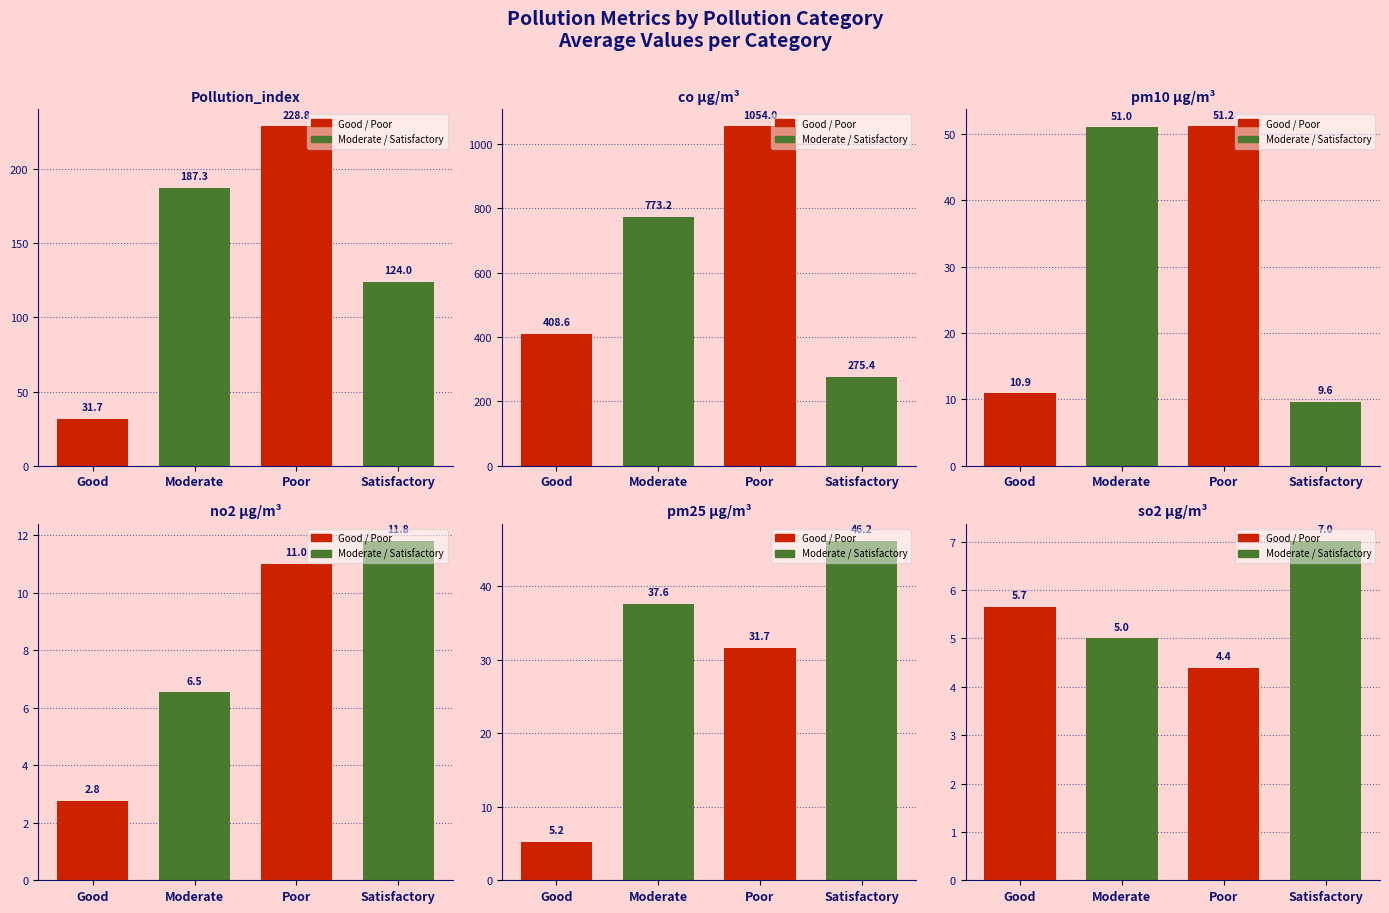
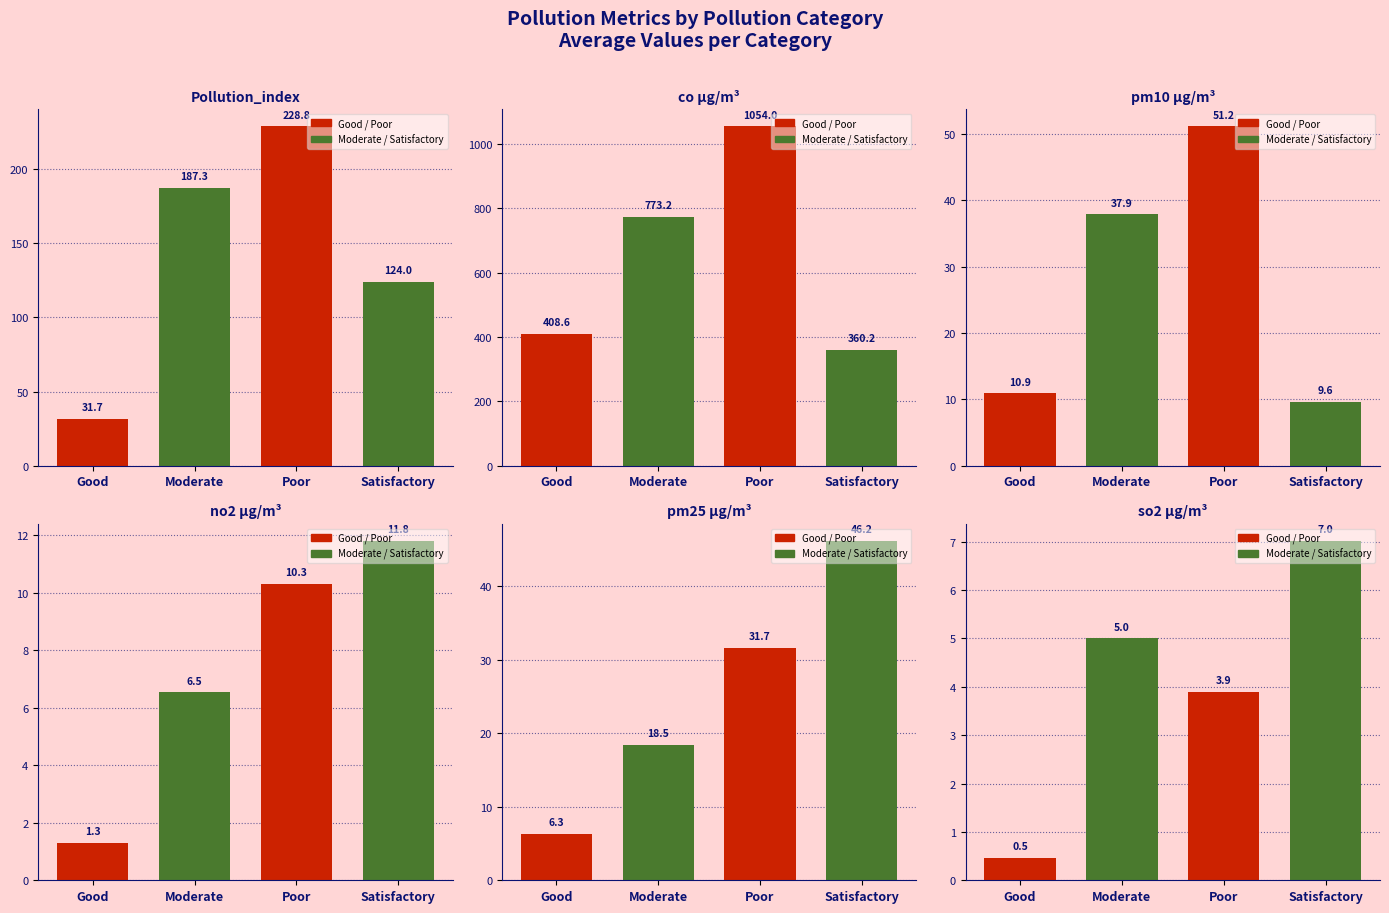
  {
    "Pollution_index": {
      "Good": 31.7,
      "Moderate": 187.3,
      "Satisfactory": 124.0
    },
    "co µg/m³": {
      "Good": 408.6,
      "Moderate": 773.2,
-     "Satisfactory": 275.4
+     "Satisfactory": 360.2
    },
    "pm10 µg/m³": {
      "Good": 10.9,
-     "Moderate": 51.0,
+     "Moderate": 37.9,
      "Satisfactory": 9.6
    },
    "no2 µg/m³": {
-     "Good": 2.8,
+     "Good": 1.3,
      "Moderate": 6.5,
-     "Poor": 11.0
+     "Poor": 10.3
    },
    "pm25 µg/m³": {
-     "Good": 5.2,
-     "Moderate": 37.6,
+     "Good": 6.3,
+     "Moderate": 18.5,
      "Poor": 31.7
    },
    "so2 µg/m³": {
-     "Good": 5.7,
+     "Good": 0.5,
      "Moderate": 5.0,
-     "Poor": 4.4
+     "Poor": 3.9
    }
  }
